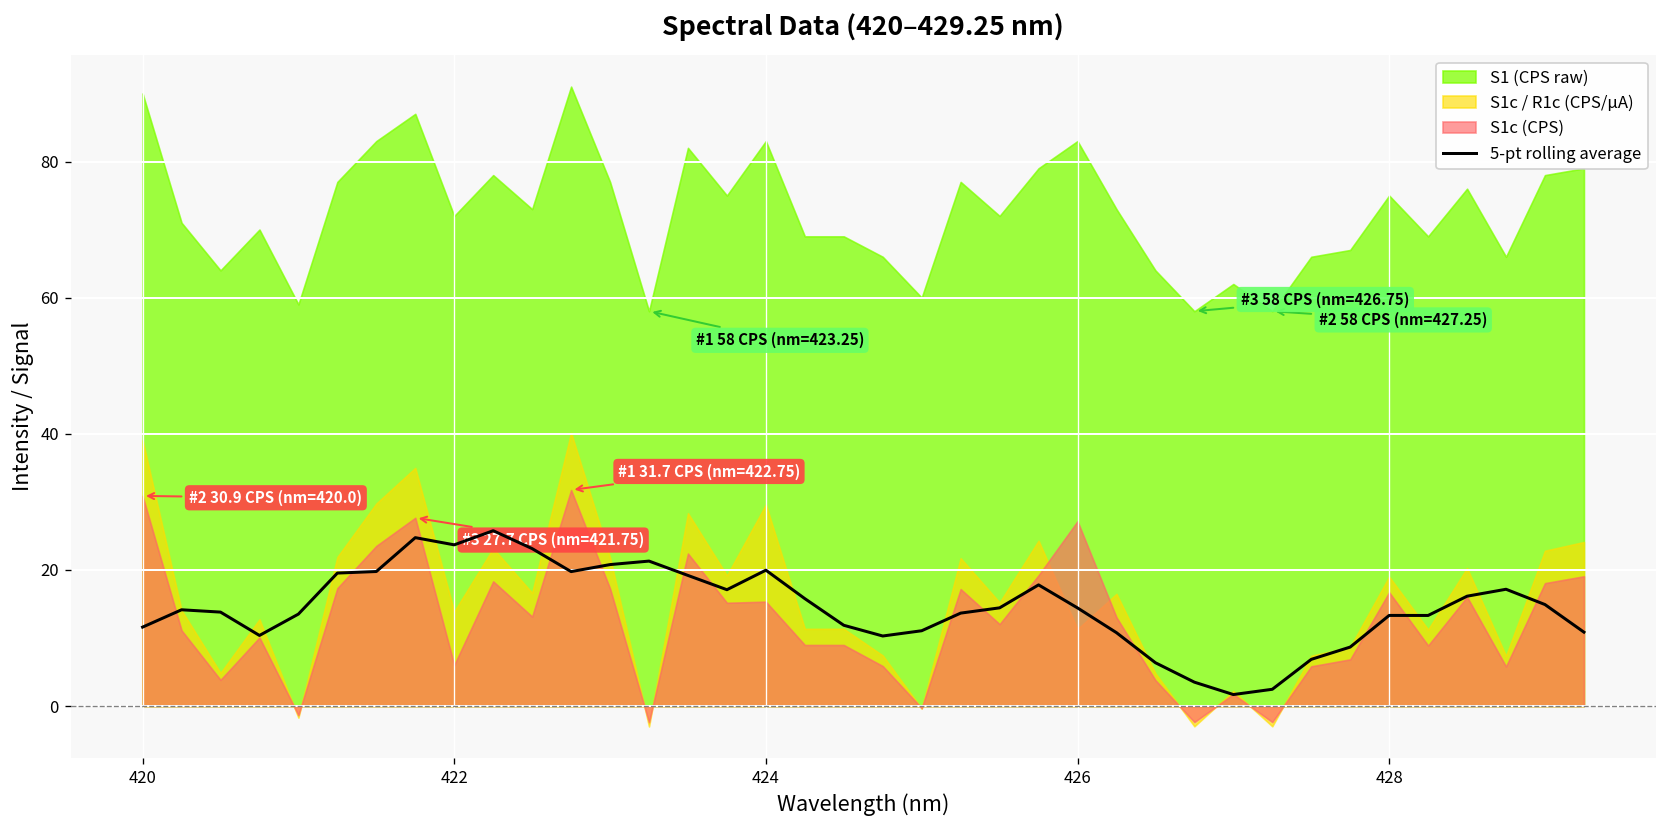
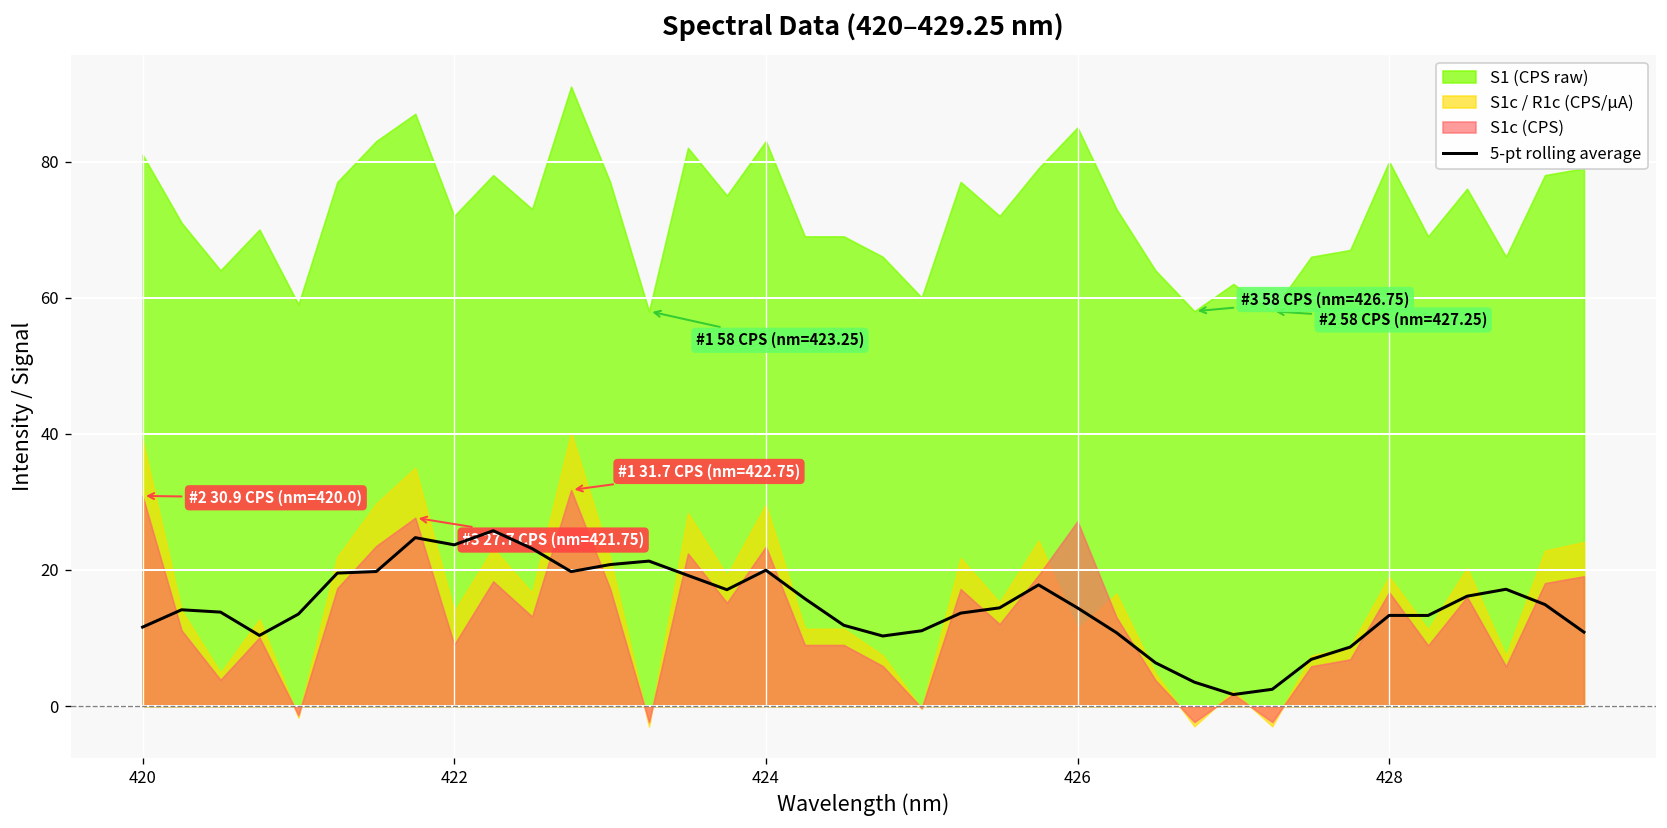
  {
    "S1 (CPS raw)": {
-     "420": 90,
+     "420": 81,
      "422": 72,
      "424": 83,
-     "426": 83,
-     "428": 75
+     "426": 85,
+     "428": 80
    },
    "5-pt rolling average": {
      "420": 12,
      "424": 20,
      "426": 14,
      "428": 13
    },
    "S1c / R1c (CPS/µA)": {
      "420": 39,
      "422": 14,
      "424": 30,
      "426": 11,
      "428": 19
    },
    "S1c (CPS)": {
-     "422": 6,
-     "424": 15,
+     "422": 9,
+     "424": 23,
      "426": 27,
      "428": 17
    }
  }
